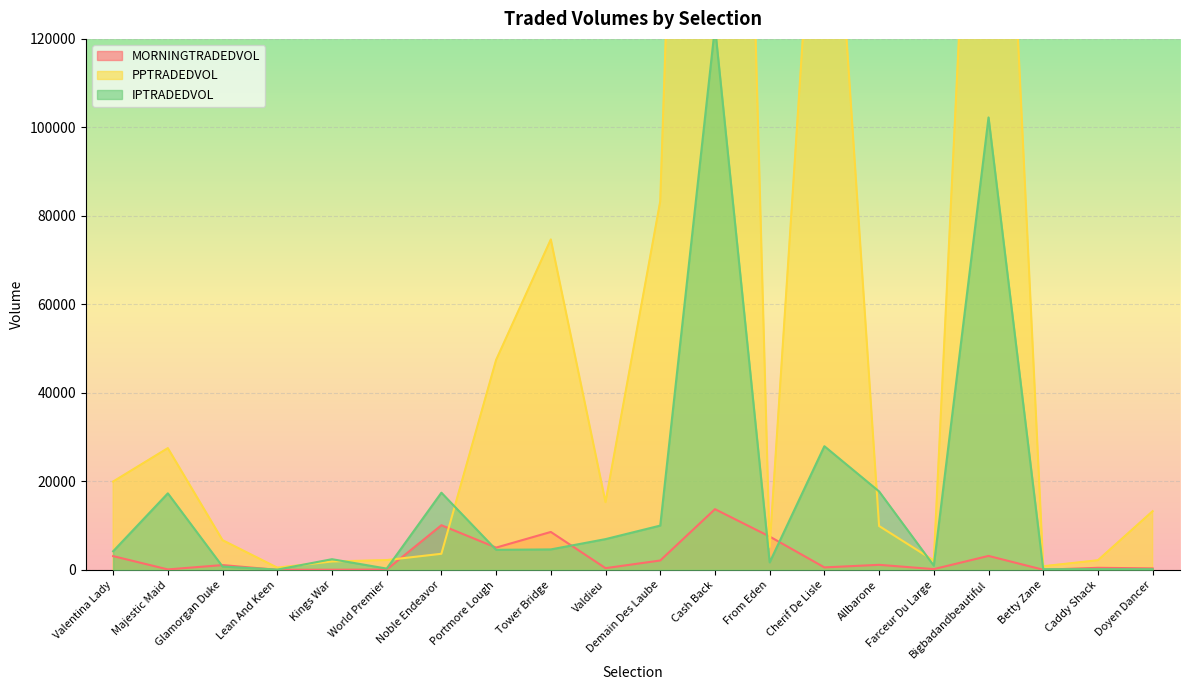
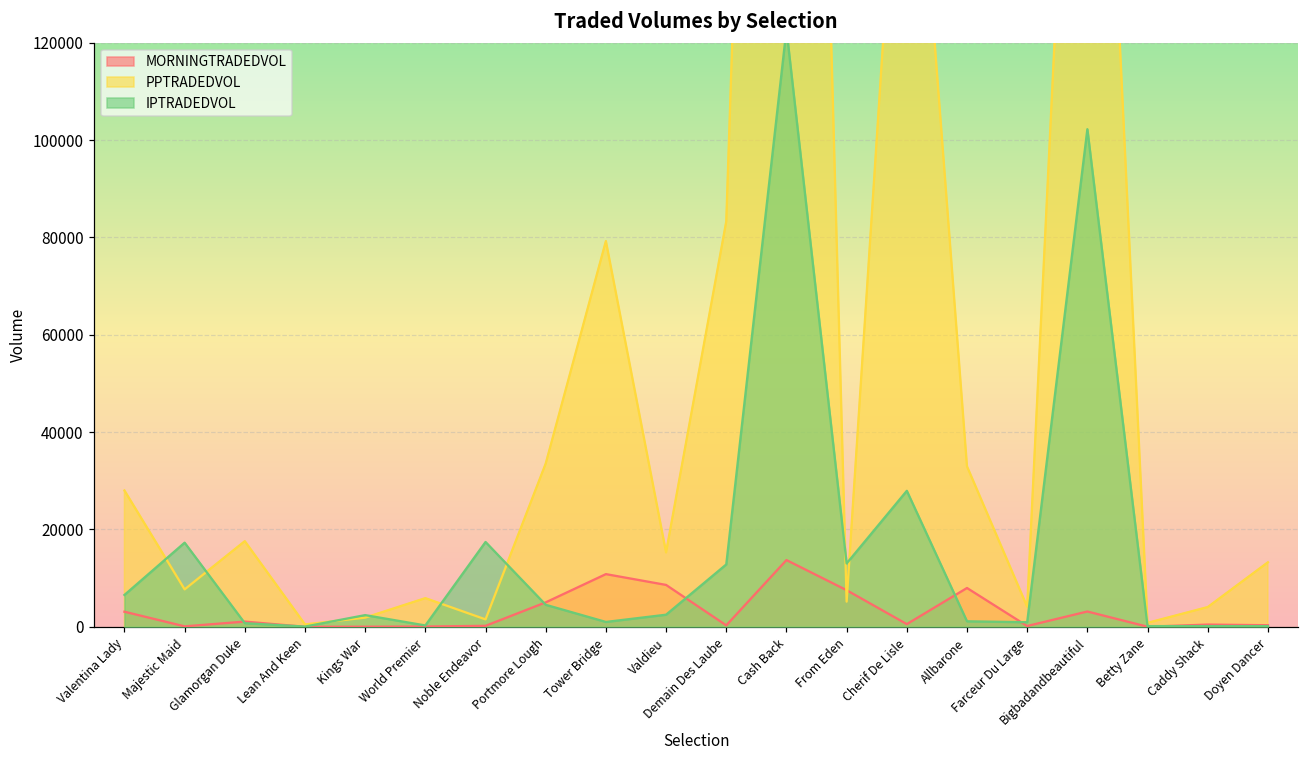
  {
    "MORNINGTRADEDVOL": {
      "Valentina Lady": 3000,
      "Majestic Maid": 0,
      "Kings War": 0,
-     "Noble Endeavor": 10000,
-     "Tower Bridge": 9000,
-     "Valdieu": 0,
-     "Demain Des Laube": 2000,
+     "Noble Endeavor": 0,
+     "Tower Bridge": 11000,
+     "Valdieu": 9000,
+     "Demain Des Laube": 0,
      "Cash Back": 14000,
      "From Eden": 8000,
      "Cherif De Lisle": 1000,
-     "Allbarone": 1000,
+     "Allbarone": 8000,
      "Farceur Du Large": 0,
      "Bigbadandbeautiful": 3000
    },
    "PPTRADEDVOL": {
-     "Valentina Lady": 20000,
-     "Majestic Maid": 28000,
-     "Glamorgan Duke": 7000,
-     "World Premier": 2000,
-     "Noble Endeavor": 4000,
-     "Portmore Lough": 47000,
-     "Tower Bridge": 75000,
+     "Valentina Lady": 28000,
+     "Majestic Maid": 8000,
+     "Glamorgan Duke": 18000,
+     "World Premier": 6000,
+     "Noble Endeavor": 2000,
+     "Portmore Lough": 34000,
+     "Tower Bridge": 79000,
      "Valdieu": 15000,
      "Demain Des Laube": 83000,
      "From Eden": 5000,
-     "Allbarone": 10000,
-     "Farceur Du Large": 2000,
+     "Allbarone": 33000,
+     "Farceur Du Large": 4000,
      "Betty Zane": 1000,
-     "Caddy Shack": 2000,
+     "Caddy Shack": 4000,
      "Doyen Dancer": 13000
    },
    "IPTRADEDVOL": {
-     "Valentina Lady": 4000,
+     "Valentina Lady": 7000,
      "Majestic Maid": 17000,
      "Noble Endeavor": 17000,
-     "Tower Bridge": 5000,
-     "Valdieu": 7000,
-     "Demain Des Laube": 10000,
-     "From Eden": 2000,
+     "Tower Bridge": 1000,
+     "Valdieu": 2000,
+     "Demain Des Laube": 13000,
+     "From Eden": 13000,
      "Cherif De Lisle": 28000,
-     "Allbarone": 18000,
+     "Allbarone": 1000,
      "Farceur Du Large": 1000,
      "Bigbadandbeautiful": 102000
    }
  }
